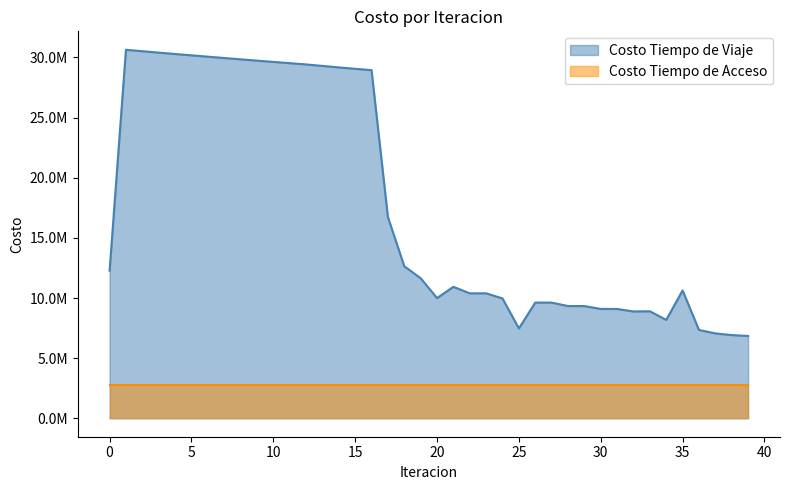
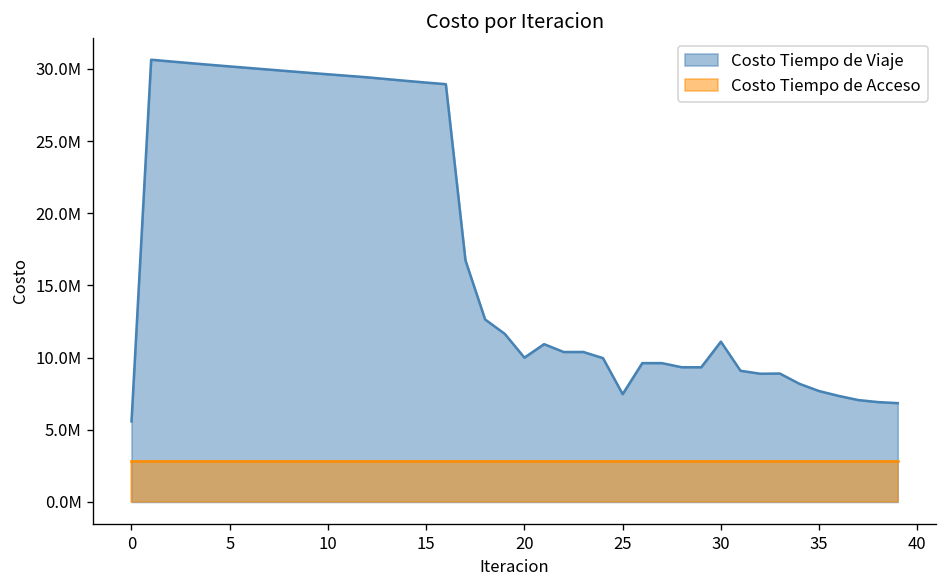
  {
    "Costo Tiempo de Viaje": {
-     "0": 12300000,
+     "0": 5600000,
      "5": 30200000,
      "10": 29600000,
      "15": 29100000,
      "20": 10000000,
      "25": 7500000,
-     "30": 9100000,
-     "35": 10600000
+     "30": 11100000,
+     "35": 7700000
    },
    "Costo Tiempo de Acceso": {
      "0": 2800000,
      "5": 2800000,
      "10": 2800000,
      "15": 2800000,
      "20": 2800000,
      "25": 2800000,
      "30": 2800000,
      "35": 2800000
    }
  }
